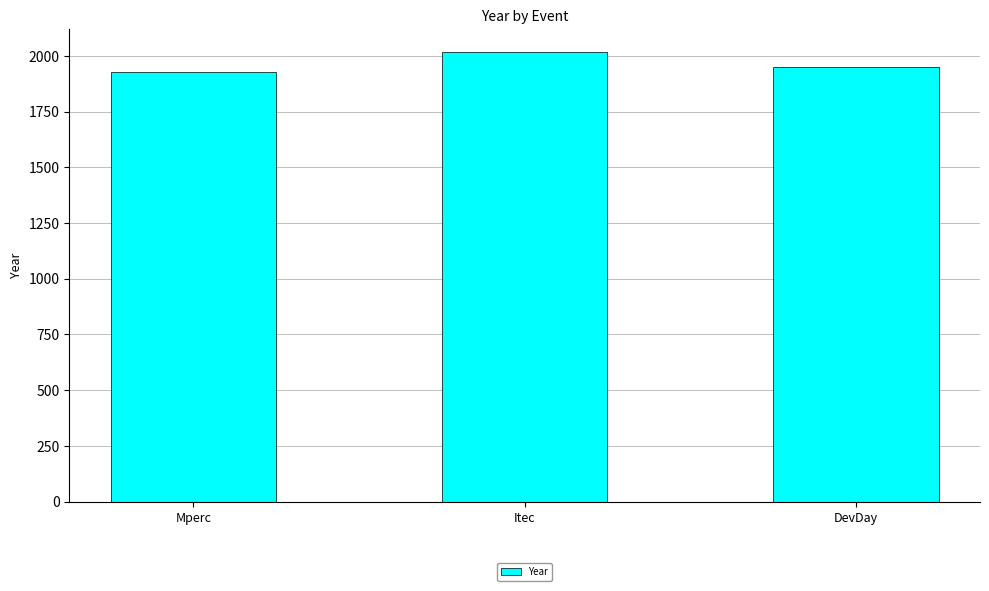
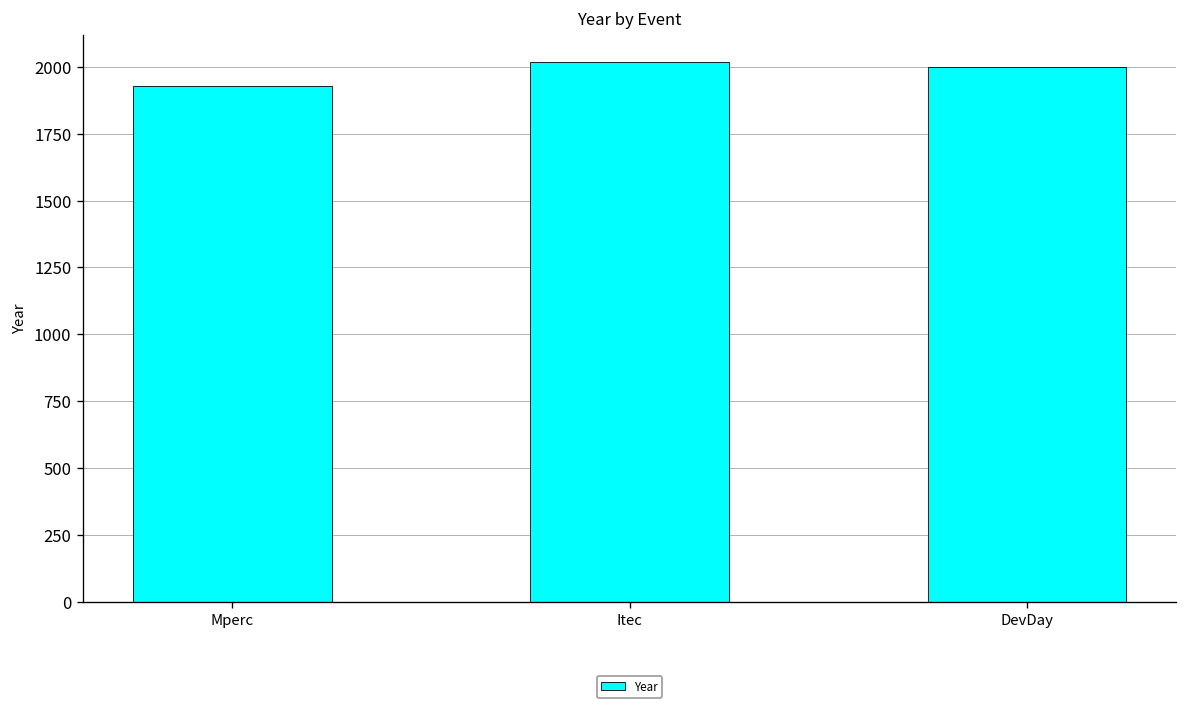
  {
    "Mperc": 1930,
    "Itec": 2020,
-   "DevDay": 1950
+   "DevDay": 2000
  }
